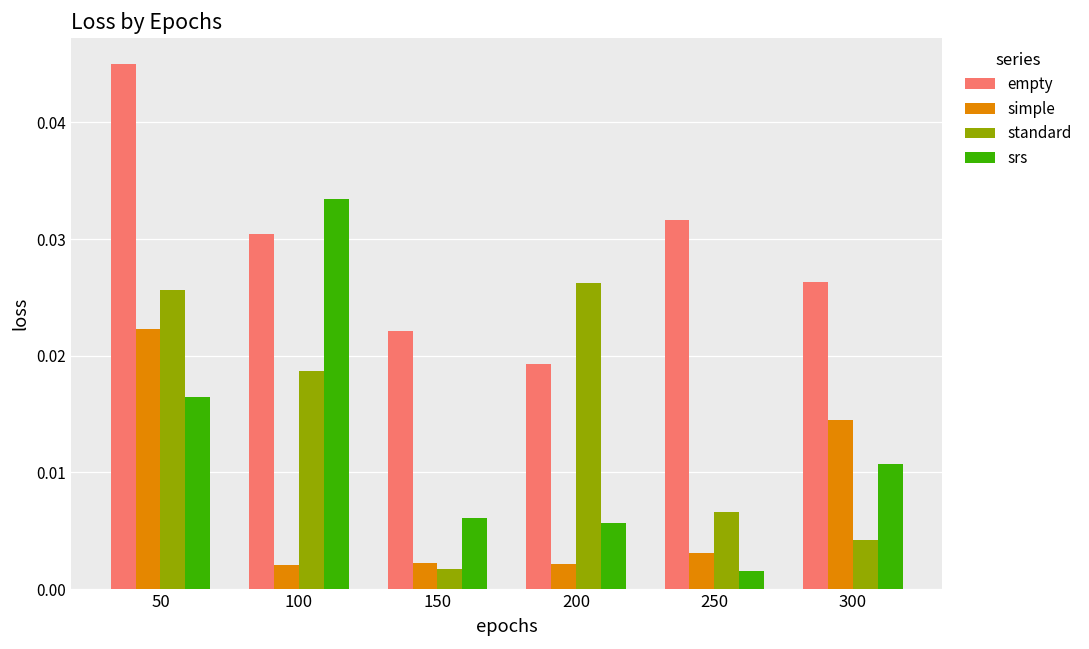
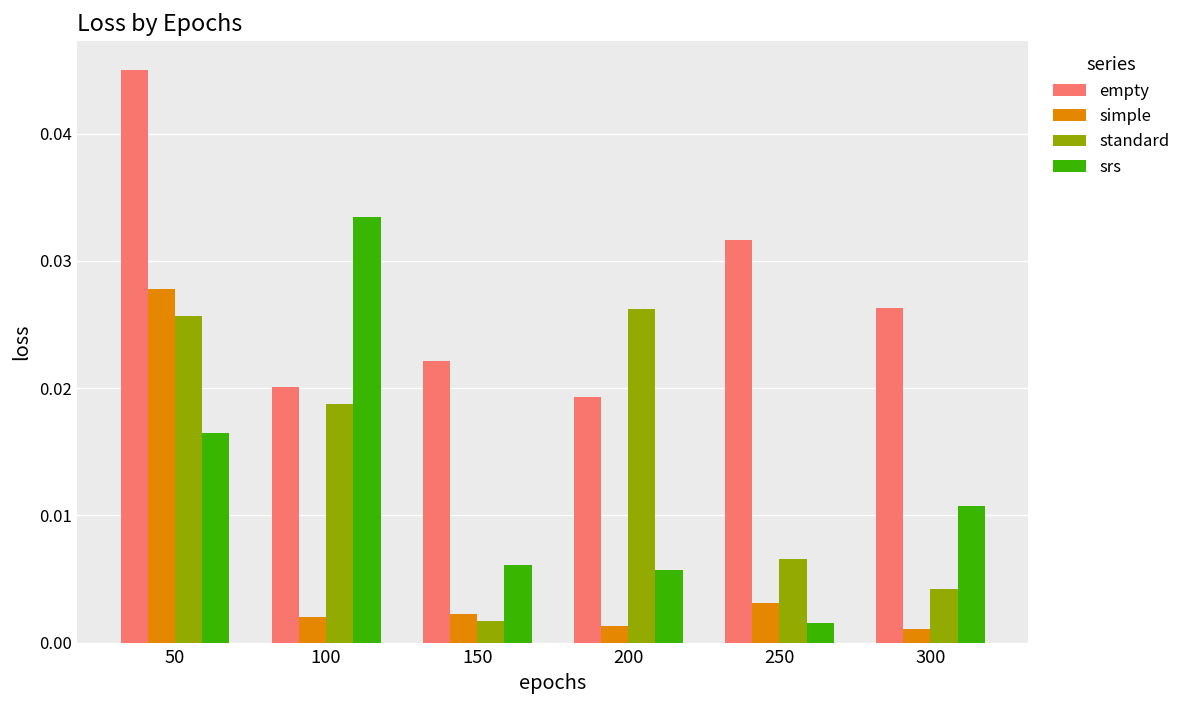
  {
    "empty": {
      "50": 0.0450,
-     "100": 0.0304,
+     "100": 0.0201,
      "150": 0.0221,
      "200": 0.0193,
      "250": 0.0316,
      "300": 0.0263
    },
    "simple": {
-     "50": 0.0223,
+     "50": 0.0278,
      "100": 0.0020,
      "150": 0.0022,
-     "200": 0.0022,
+     "200": 0.0013,
      "250": 0.0031,
-     "300": 0.0145
+     "300": 0.0011
    },
    "standard": {
      "50": 0.0257,
      "100": 0.0187,
      "150": 0.0017,
      "200": 0.0262,
      "250": 0.0066,
      "300": 0.0042
    },
    "srs": {
      "50": 0.0165,
      "100": 0.0335,
      "150": 0.0061,
      "200": 0.0057,
      "250": 0.0016,
      "300": 0.0108
    }
  }
